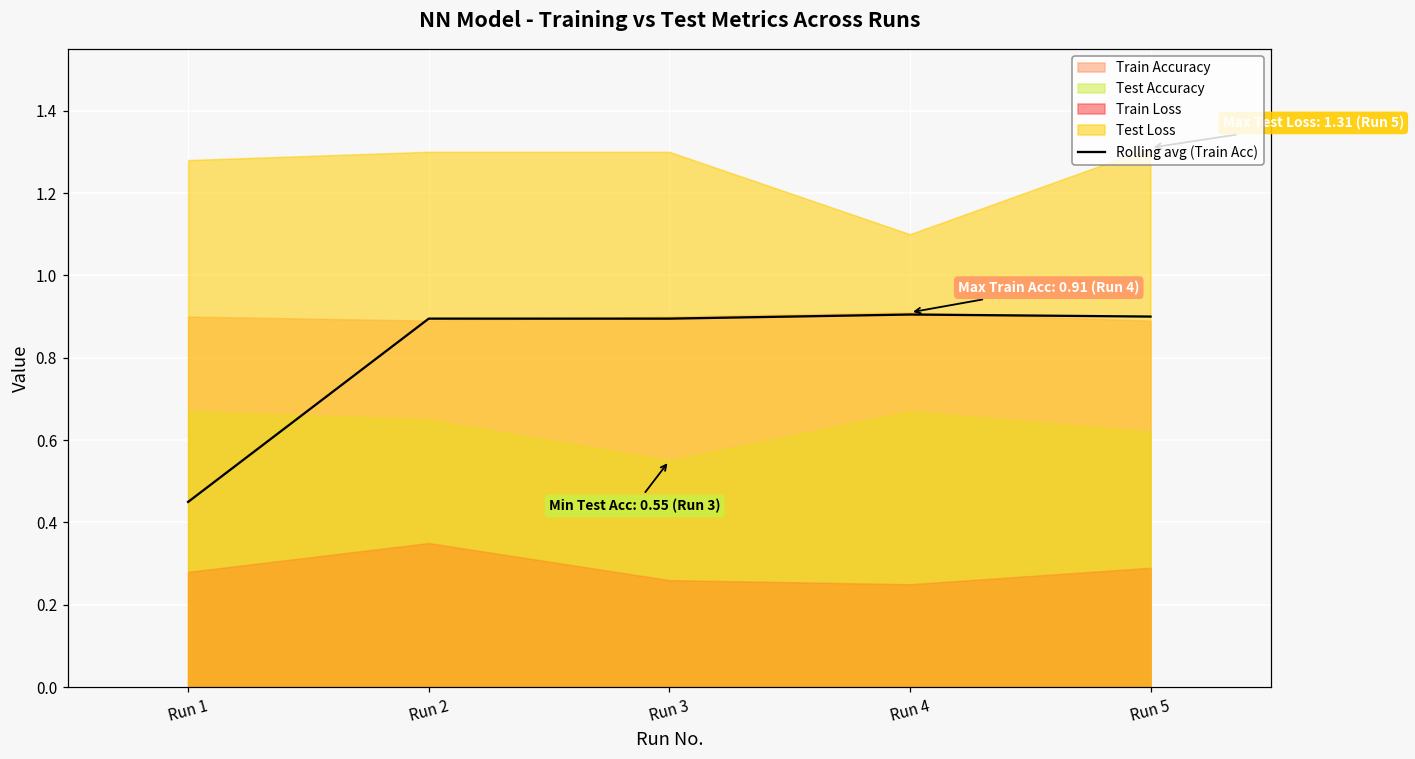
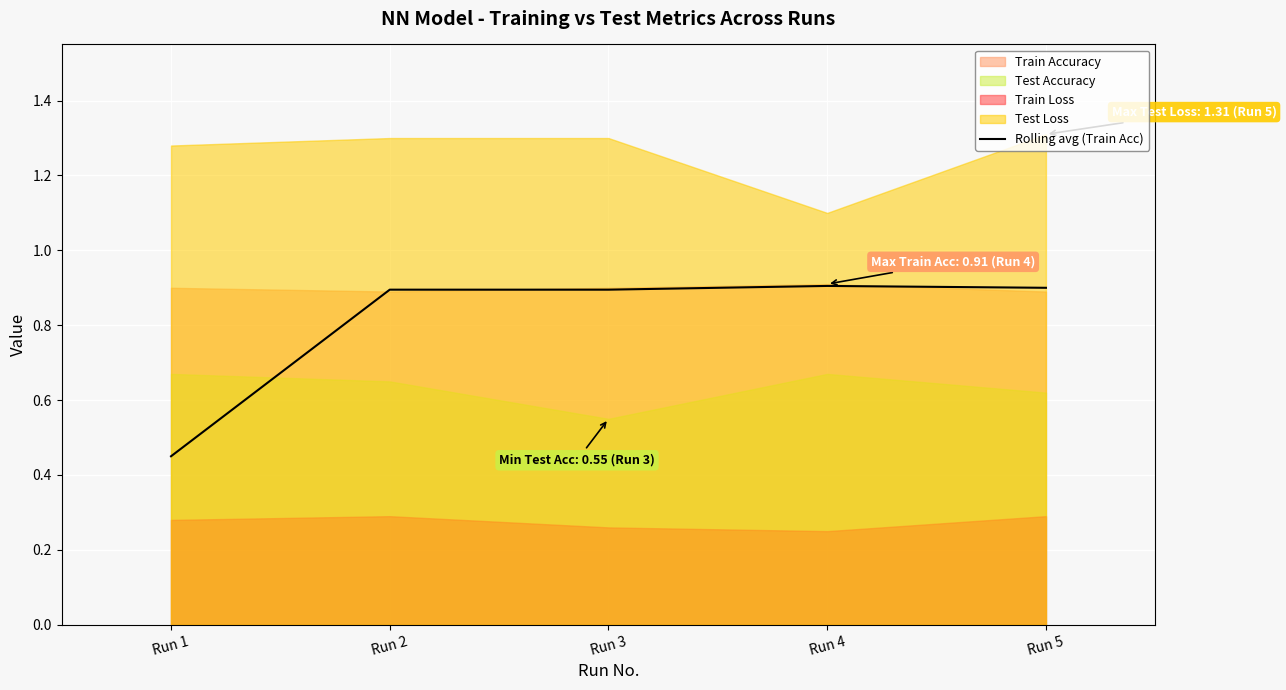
  {
    "Rolling avg (Train Acc)": {
      "Run 1": 0.45,
      "Run 5": 0.90
    },
    "Train Accuracy": {
      "Run 1": 0.90,
      "Run 5": 0.89
    },
    "Test Accuracy": {
      "Run 1": 0.67,
      "Run 2": 0.65,
      "Run 4": 0.67,
      "Run 5": 0.62
    },
    "Train Loss": {
      "Run 1": 0.28,
-     "Run 2": 0.35,
+     "Run 2": 0.29,
      "Run 3": 0.26,
      "Run 4": 0.25,
      "Run 5": 0.29
    },
    "Test Loss": {
      "Run 1": 1.28,
      "Run 2": 1.30,
      "Run 3": 1.30,
      "Run 4": 1.10
    }
  }
